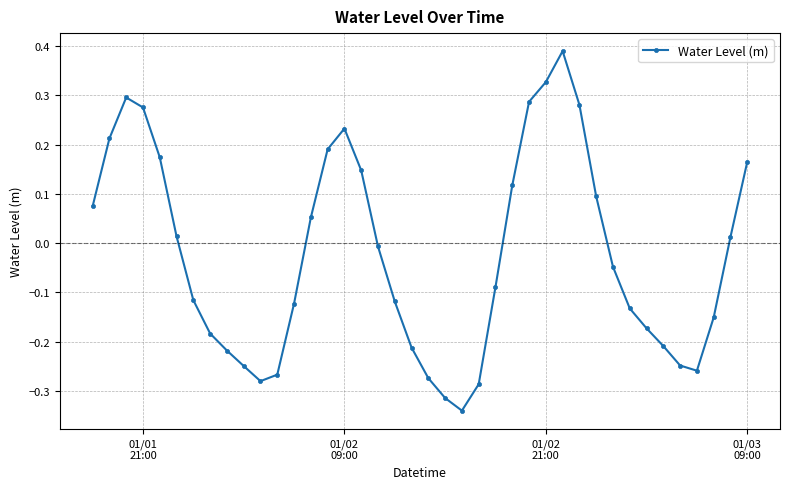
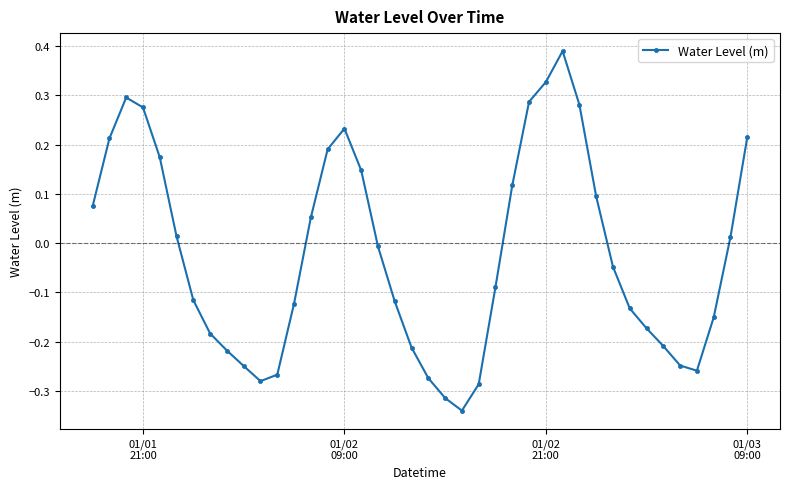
  {
    "01/01 21:00": 0.28,
    "01/02 09:00": 0.23,
    "01/02 21:00": 0.33,
-   "01/03 09:00": 0.16
+   "01/03 09:00": 0.21
  }
